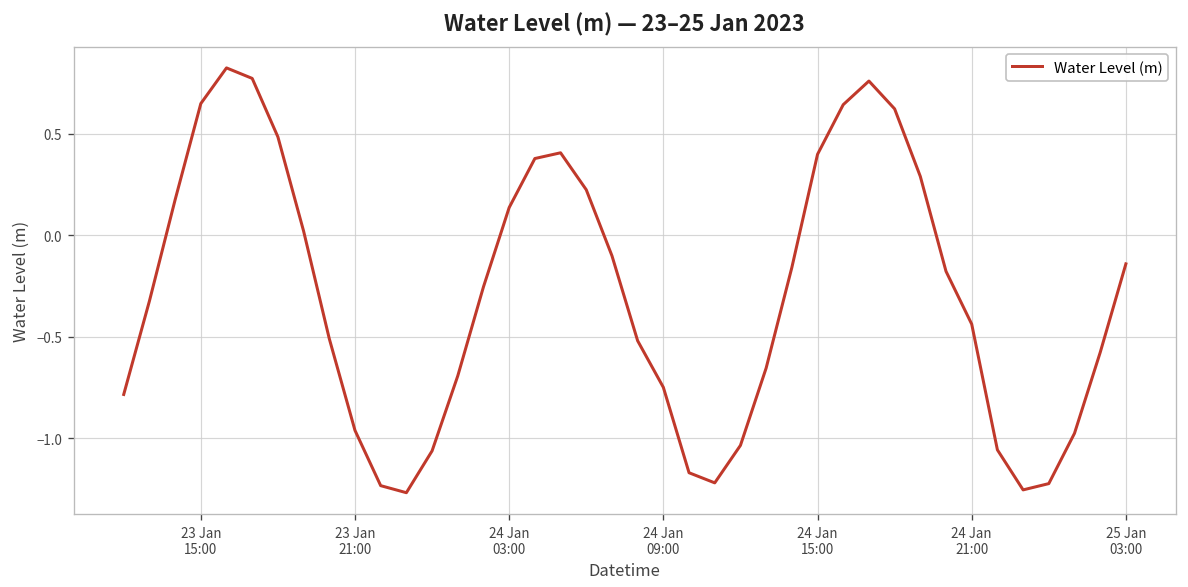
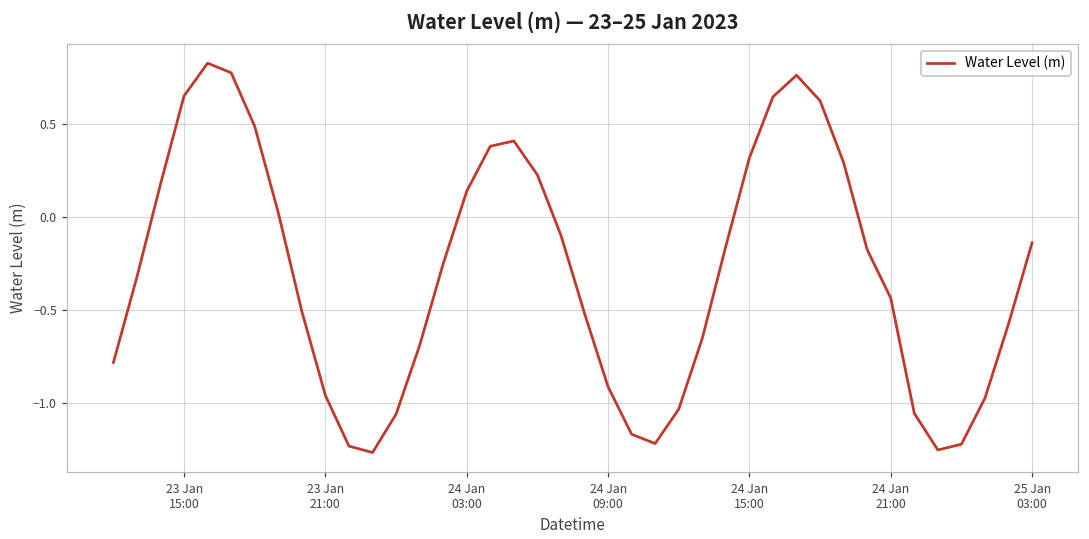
  {
    "23 Jan 15:00": 0.65,
    "23 Jan 21:00": -0.96,
    "24 Jan 03:00": 0.14,
-   "24 Jan 09:00": -0.75,
-   "24 Jan 15:00": 0.40,
+   "24 Jan 09:00": -0.91,
+   "24 Jan 15:00": 0.32,
    "24 Jan 21:00": -0.44,
    "25 Jan 03:00": -0.14
  }
